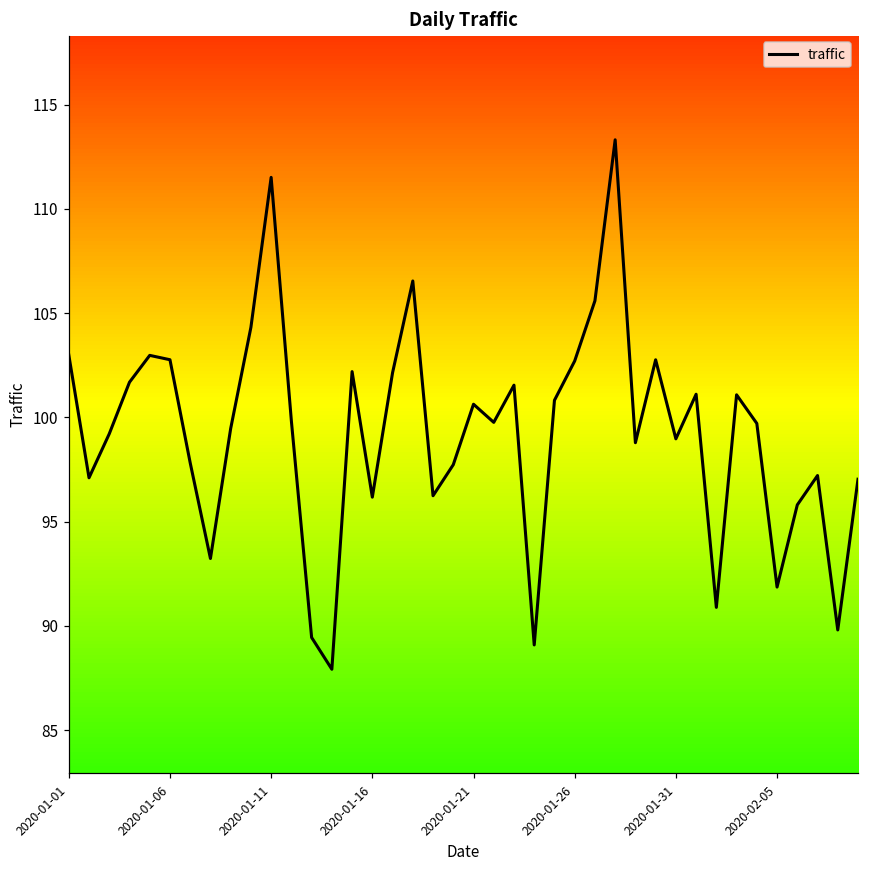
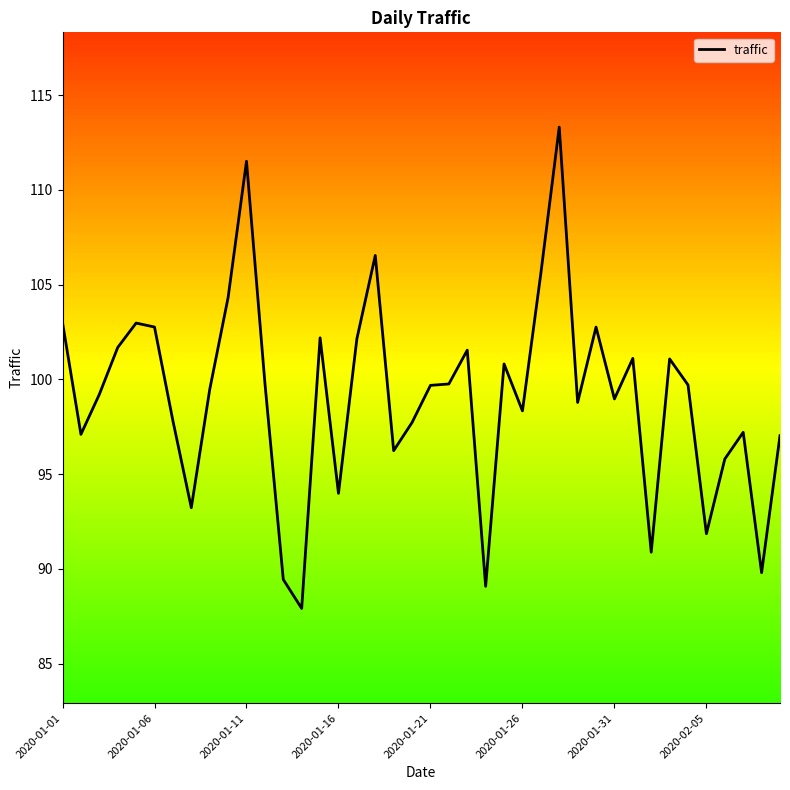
  {
    "2020-01-01": 103.0,
    "2020-01-06": 102.8,
    "2020-01-11": 111.5,
-   "2020-01-16": 96.2,
-   "2020-01-21": 100.6,
-   "2020-01-26": 102.7,
+   "2020-01-16": 94.0,
+   "2020-01-21": 99.7,
+   "2020-01-26": 98.3,
    "2020-01-31": 99.0,
    "2020-02-05": 91.9
  }
